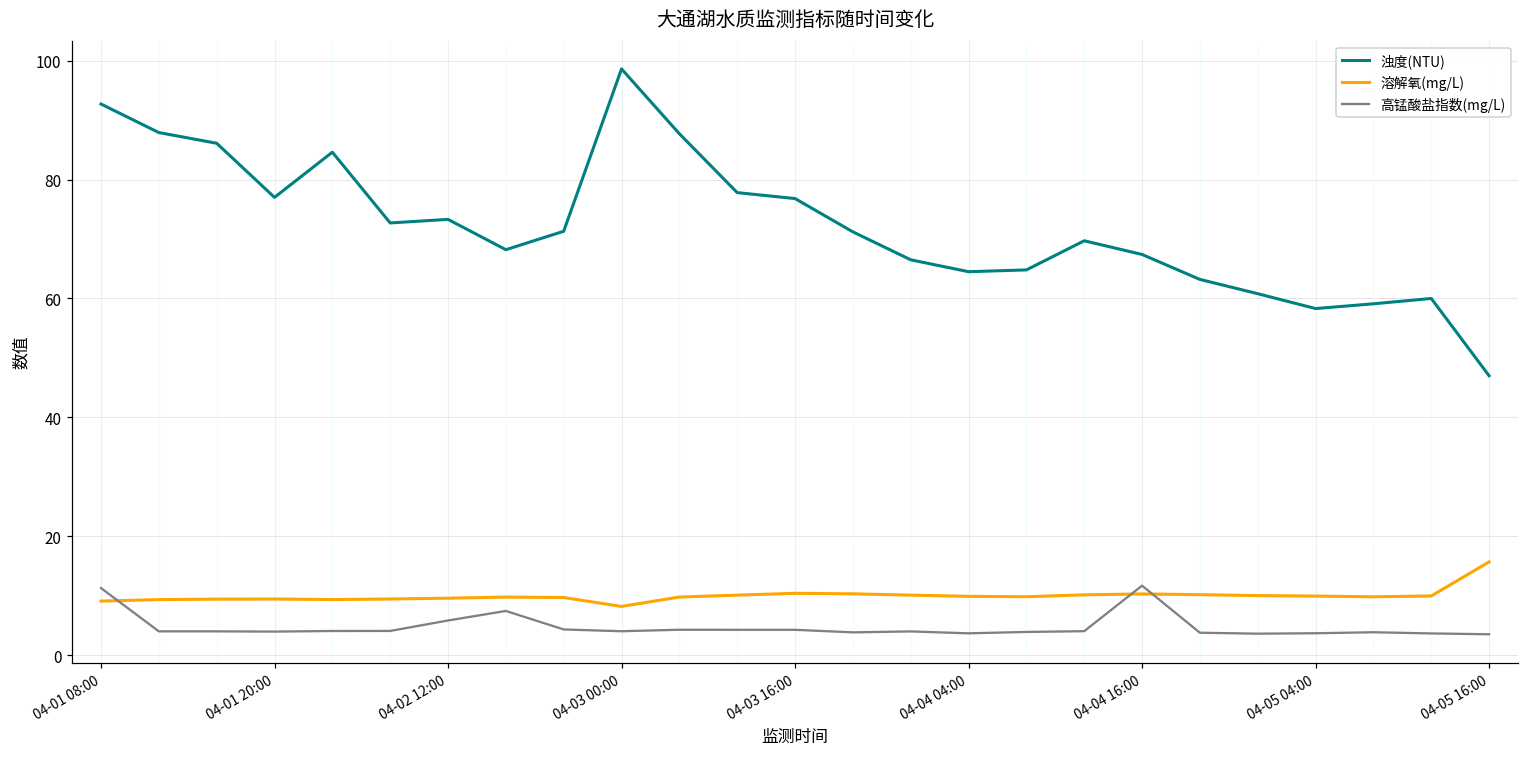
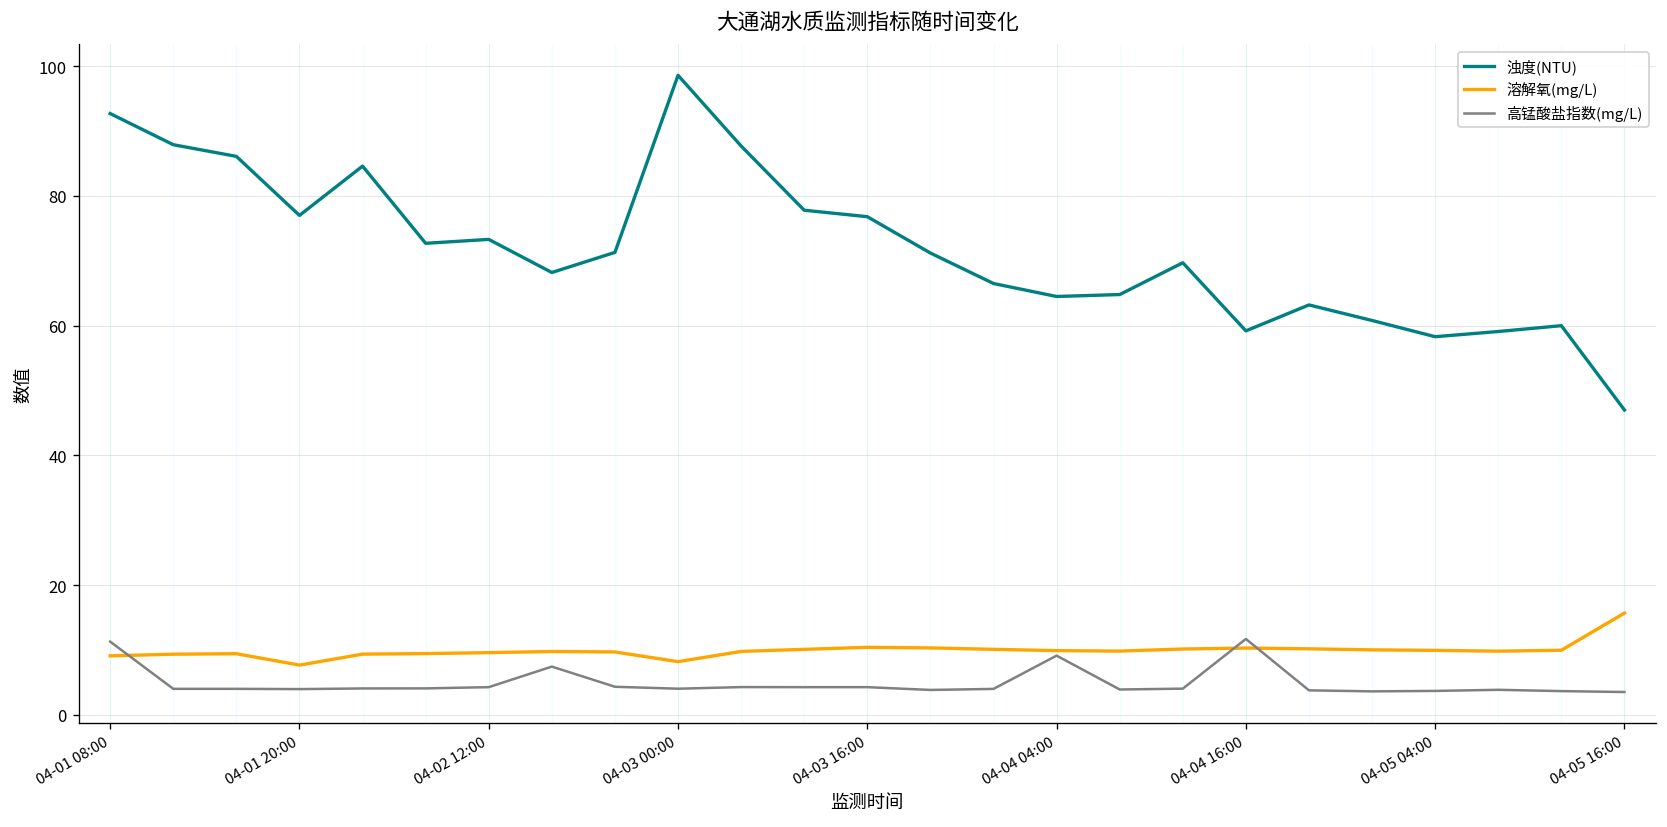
  {
    "浊度(NTU)": {
      "04-01 08:00": 93,
      "04-01 20:00": 77,
      "04-02 12:00": 73,
      "04-03 00:00": 99,
      "04-03 16:00": 77,
      "04-04 04:00": 65,
-     "04-04 16:00": 67,
+     "04-04 16:00": 59,
      "04-05 04:00": 58,
      "04-05 16:00": 47
    },
    "溶解氧(mg/L)": {
      "04-01 08:00": 9,
-     "04-01 20:00": 9,
+     "04-01 20:00": 8,
      "04-02 12:00": 10,
      "04-03 00:00": 8,
      "04-03 16:00": 10,
      "04-04 04:00": 10,
      "04-04 16:00": 10,
      "04-05 04:00": 10,
      "04-05 16:00": 16
    },
    "高锰酸盐指数(mg/L)": {
      "04-01 08:00": 11,
      "04-01 20:00": 4,
-     "04-02 12:00": 6,
+     "04-02 12:00": 4,
      "04-03 00:00": 4,
      "04-03 16:00": 4,
-     "04-04 04:00": 4,
+     "04-04 04:00": 9,
      "04-04 16:00": 12,
      "04-05 04:00": 4,
      "04-05 16:00": 4
    }
  }
